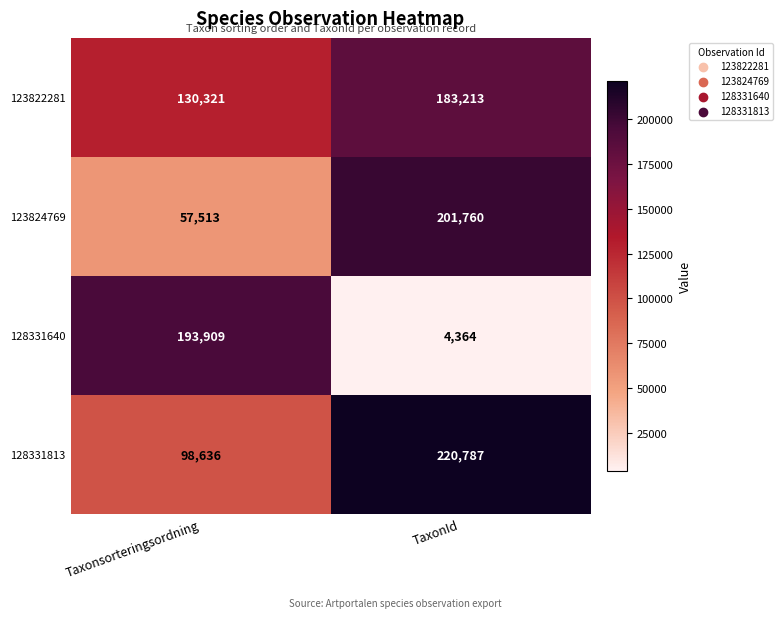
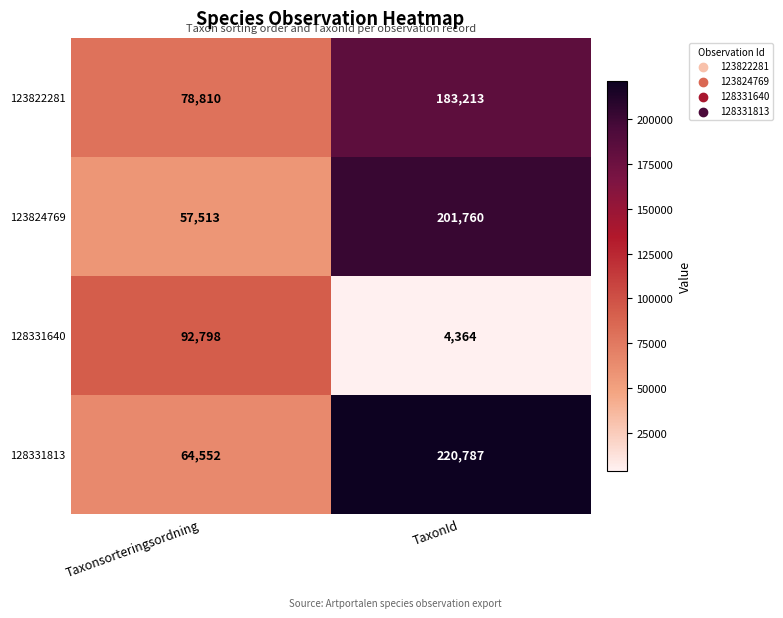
  {
    "123822281": {
-     "Taxonsorteringsordning": "130,321",
+     "Taxonsorteringsordning": "78,810",
      "TaxonId": "183,213"
    },
    "123824769": {
      "Taxonsorteringsordning": "57,513",
      "TaxonId": "201,760"
    },
    "128331640": {
-     "Taxonsorteringsordning": "193,909",
+     "Taxonsorteringsordning": "92,798",
      "TaxonId": "4,364"
    },
    "128331813": {
-     "Taxonsorteringsordning": "98,636",
+     "Taxonsorteringsordning": "64,552",
      "TaxonId": "220,787"
    }
  }
